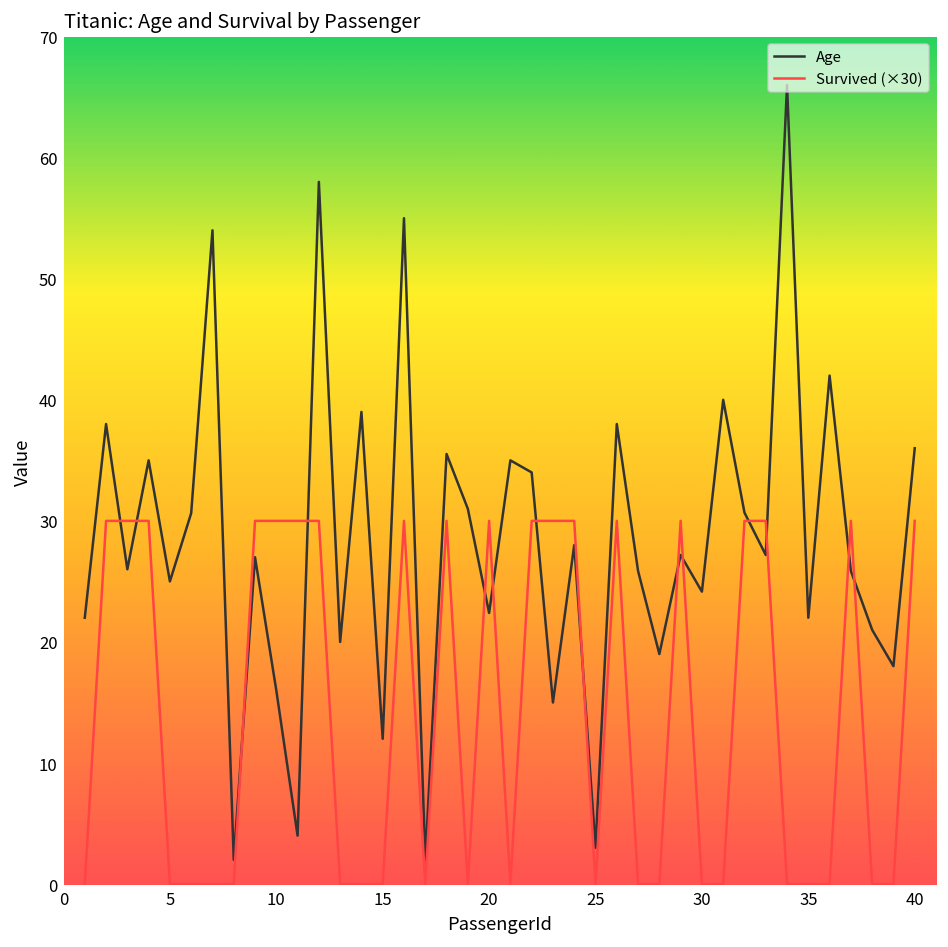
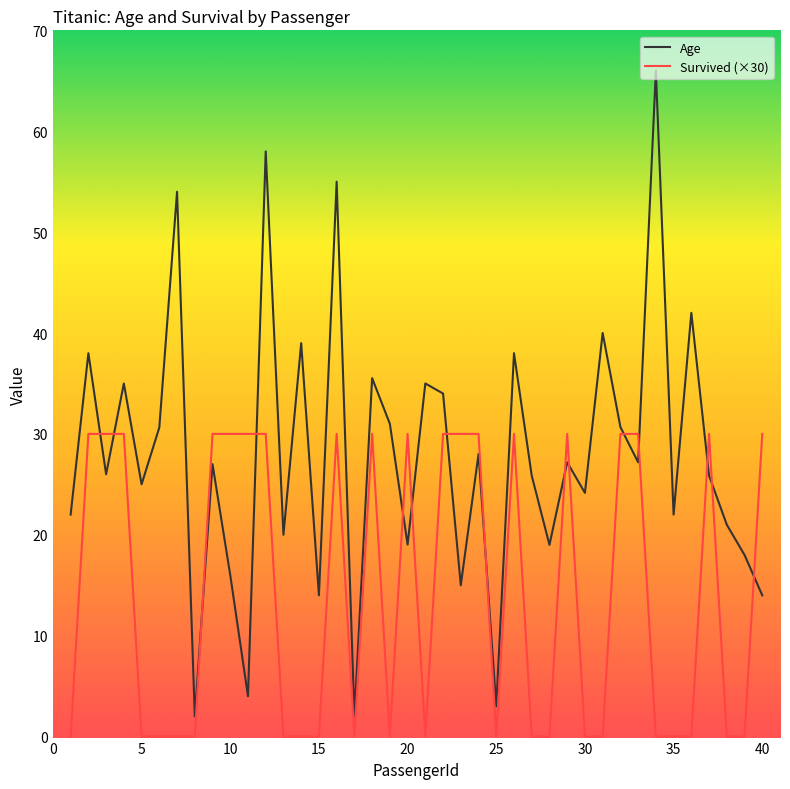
  {
    "Age": {
      "5": 25.0,
      "10": 16.0,
-     "15": 12,
-     "20": 22.4,
+     "15": 14,
+     "20": 19.0,
      "25": 3.0,
      "30": 24.2,
      "35": 22.0,
-     "40": 36
+     "40": 14
    },
    "Survived (×30)": {
      "5": 0.0,
      "10": 30.0,
      "15": 0.0,
      "20": 30.0,
      "25": 0.0,
      "30": 0.0,
      "35": 0.0,
      "40": 30.0
    }
  }
